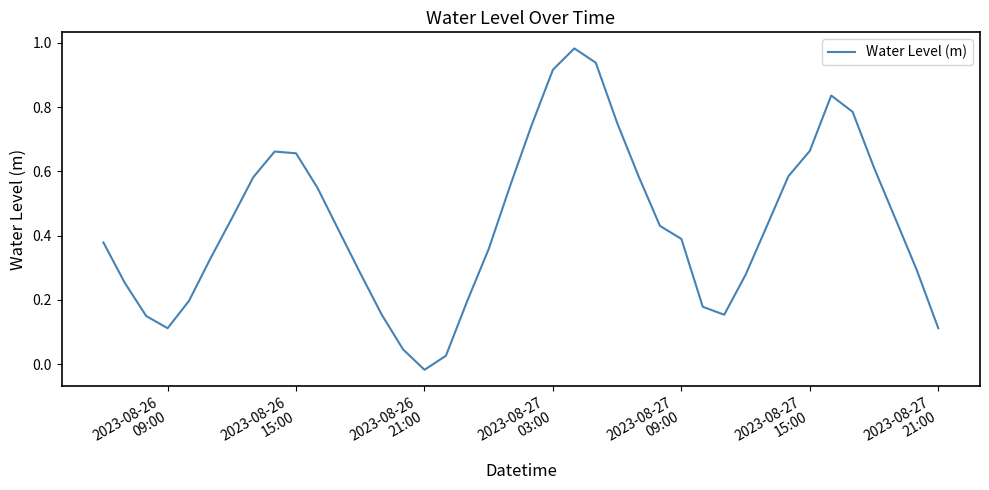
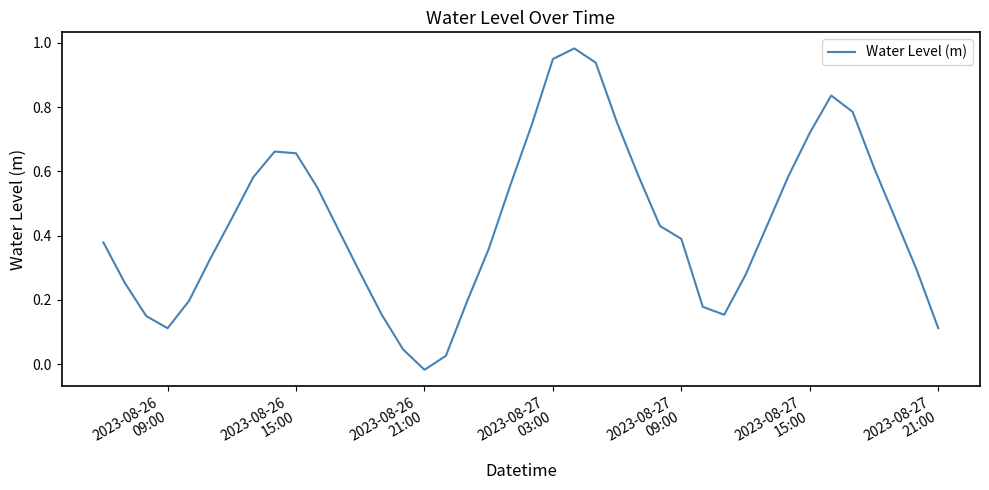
  {
    "2023-08-26 09:00": 0.11,
    "2023-08-26 15:00": 0.66,
    "2023-08-26 21:00": -0.02,
-   "2023-08-27 03:00": 0.92,
+   "2023-08-27 03:00": 0.95,
    "2023-08-27 09:00": 0.39,
-   "2023-08-27 15:00": 0.66,
+   "2023-08-27 15:00": 0.72,
    "2023-08-27 21:00": 0.11
  }
